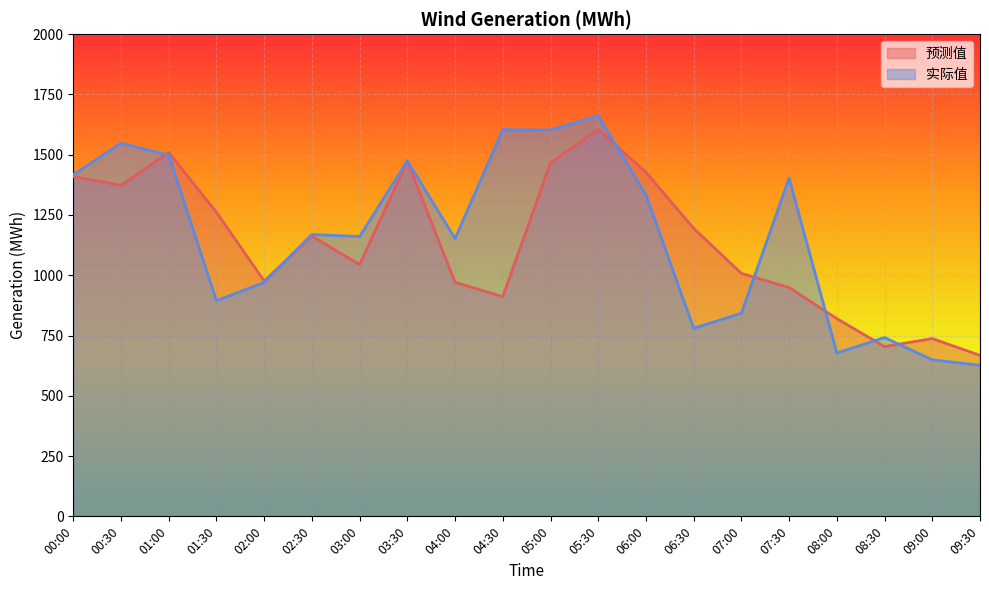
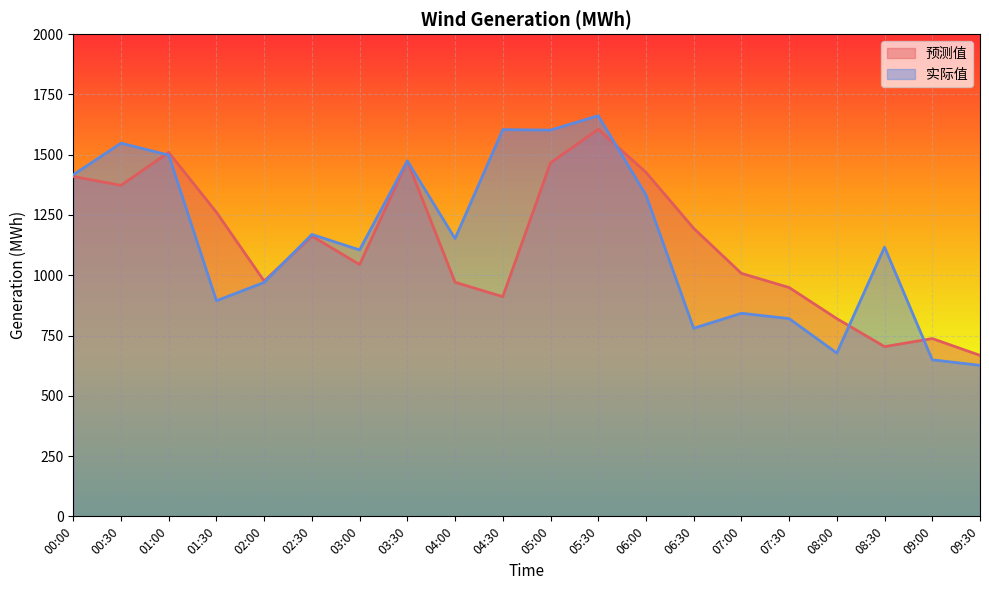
  {
    "预测值": {
      "00:30": 1370,
      "01:00": 1510,
      "01:30": 1260,
      "03:00": 1040,
      "04:00": 970,
      "04:30": 910,
      "05:00": 1470,
      "05:30": 1610,
      "06:00": 1430,
      "06:30": 1190,
      "07:00": 1010,
      "07:30": 950,
      "08:00": 820,
      "08:30": 700,
      "09:00": 740,
      "09:30": 670
    },
    "实际值": {
      "00:30": 1550,
      "01:00": 1500,
      "01:30": 890,
-     "03:00": 1160,
+     "03:00": 1110,
      "04:00": 1150,
      "04:30": 1600,
      "05:00": 1600,
      "05:30": 1660,
      "06:00": 1330,
      "06:30": 780,
      "07:00": 840,
-     "07:30": 1400,
+     "07:30": 820,
      "08:00": 680,
-     "08:30": 740,
+     "08:30": 1120,
      "09:00": 650,
      "09:30": 630
    }
  }
